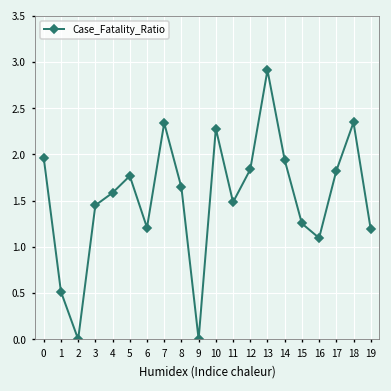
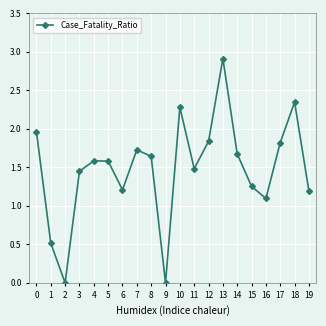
  {
    "0": 2.0,
    "1": 0.5,
    "2": 0.0,
    "3": 1.4,
    "4": 1.6,
-   "5": 1.8,
+   "5": 1.6,
    "6": 1.2,
-   "7": 2.3,
+   "7": 1.7,
    "8": 1.6,
    "9": 0.0,
    "10": 2.3,
    "11": 1.5,
    "12": 1.8,
    "13": 2.9,
-   "14": 1.9,
+   "14": 1.7,
    "15": 1.3,
    "16": 1.1,
    "17": 1.8,
    "18": 2.3,
    "19": 1.2
  }
